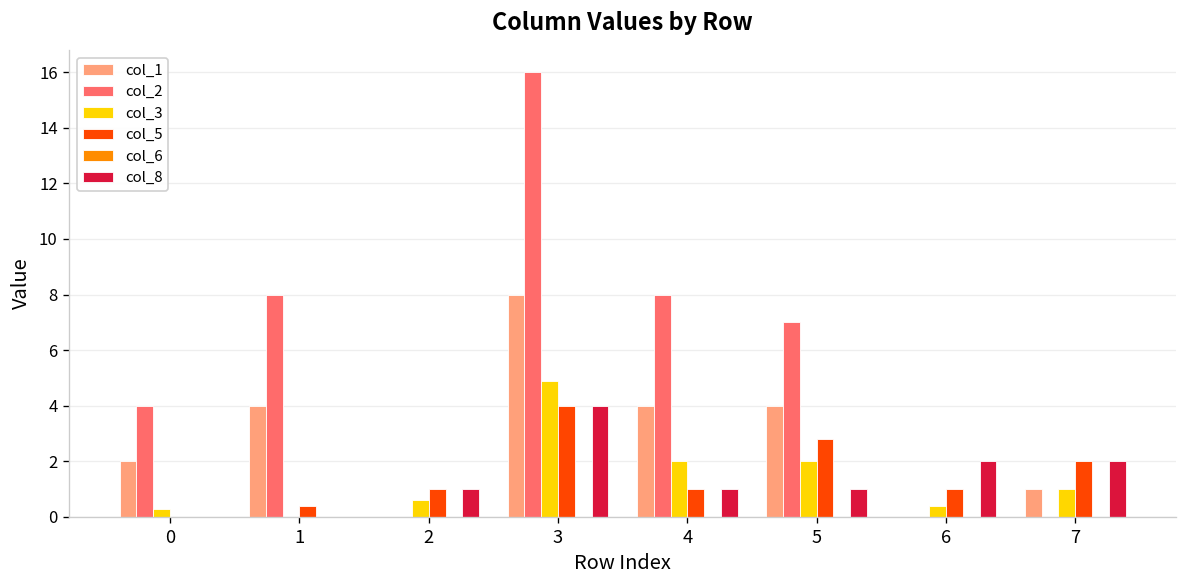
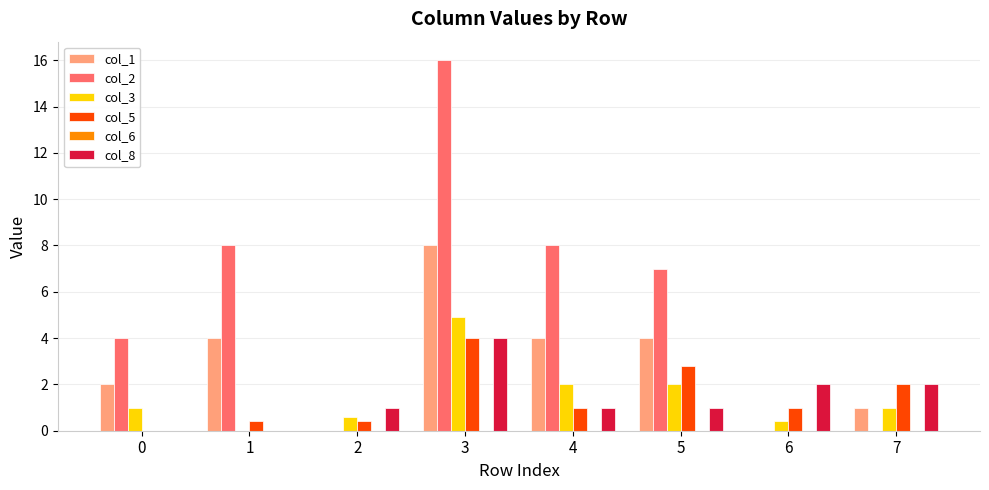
  {
    "col_3": {
-     "0": 0.3,
+     "0": 1.0,
      "1": 0.0,
      "2": 0.6,
      "3": 4.9,
      "4": 2.0,
      "5": 2.0,
      "6": 0.4,
      "7": 1.0
    },
    "col_5": {
      "0": 0.0,
      "1": 0.4,
-     "2": 1.0,
+     "2": 0.4,
      "3": 4.0,
      "4": 1.0,
      "5": 2.8,
      "6": 1.0,
      "7": 2.0
    },
    "col_6": {
      "0": 0.0,
      "1": 0.0,
      "2": 0.0,
      "3": 0.0,
      "4": 0.0,
      "5": 0.0,
      "6": 0.0,
      "7": 0.0
    },
    "col_8": {
      "0": 0.0,
      "1": 0.0,
      "2": 1.0,
      "3": 4.0,
      "4": 1.0,
      "5": 1.0,
      "6": 2.0,
      "7": 2.0
    }
  }
